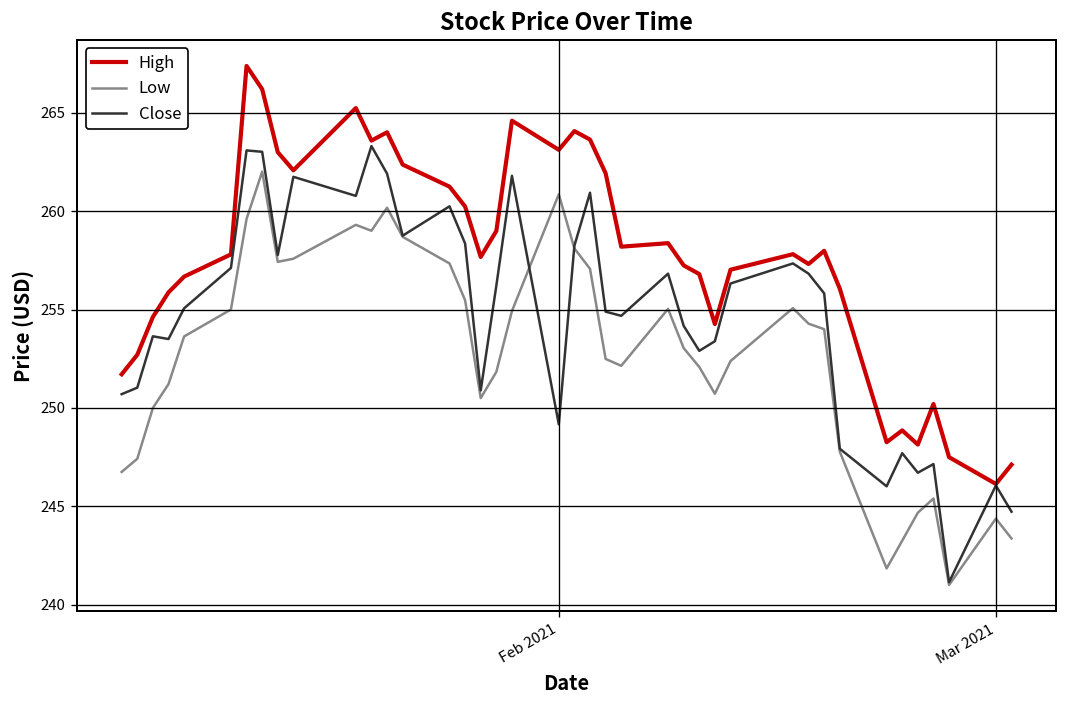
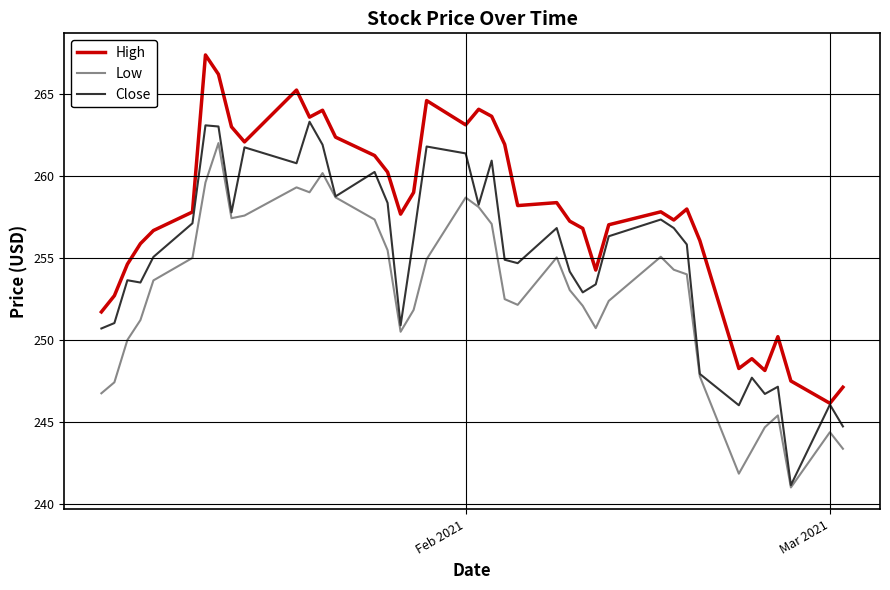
  {
    "High": {
      "Feb 2021": 263.1
    },
    "Low": {
-     "Feb 2021": 260.9,
+     "Feb 2021": 258.7,
      "Mar 2021": 244.4
    },
    "Close": {
-     "Feb 2021": 249.2
+     "Feb 2021": 261.4
    }
  }
